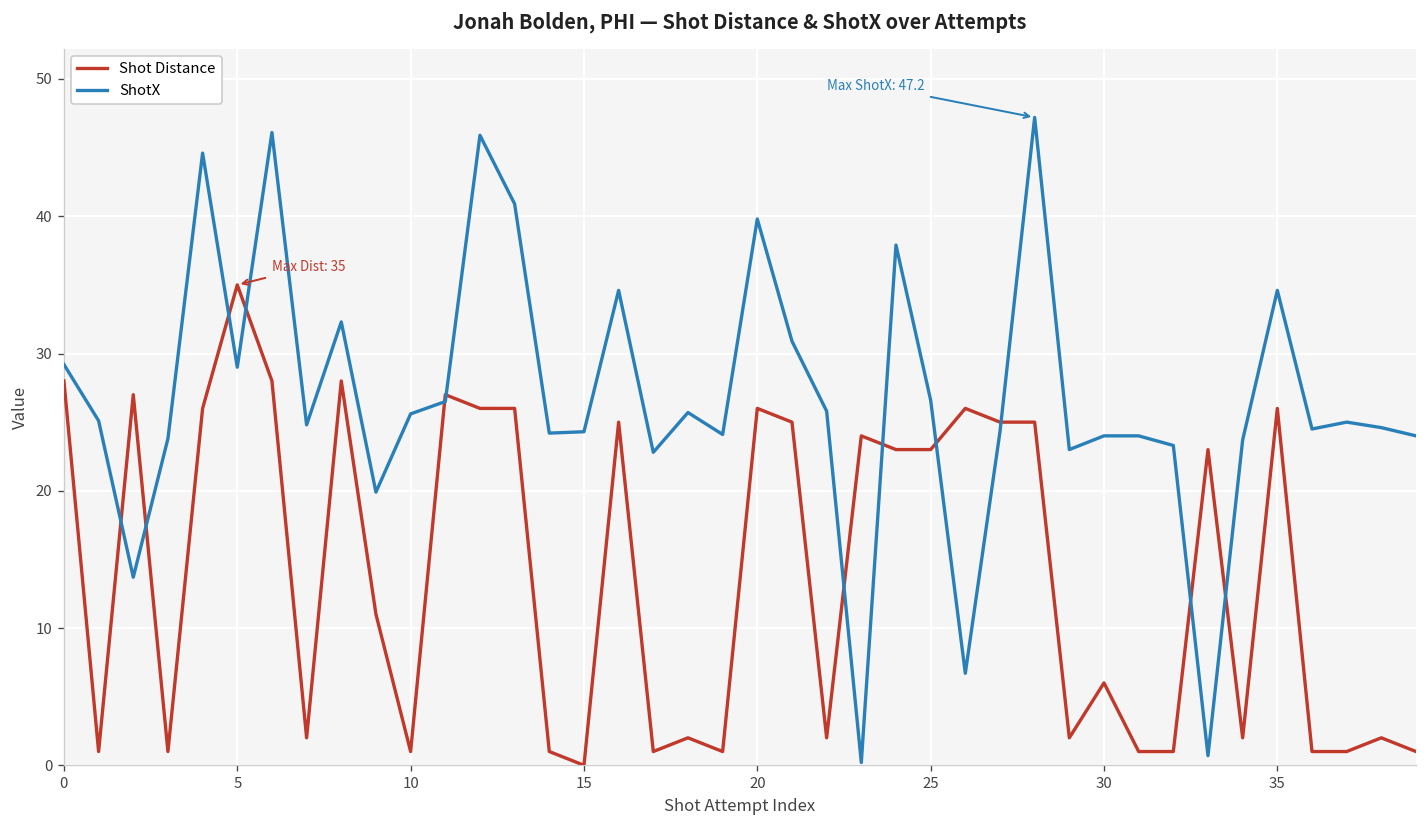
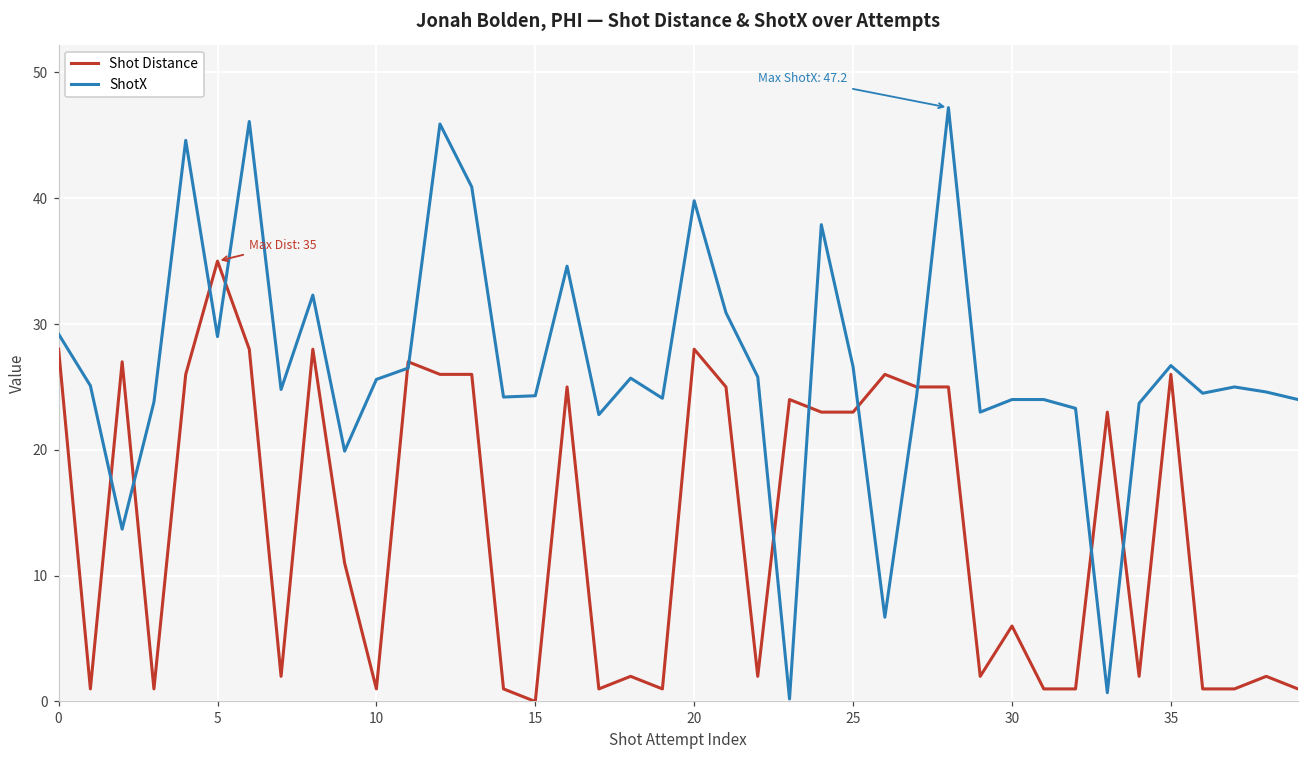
  {
    "Shot Distance": {
      "0": 28,
      "10": 1,
      "15": 0,
-     "20": 26,
+     "20": 28,
      "25": 23,
      "30": 6,
      "35": 26
    },
    "ShotX": {
      "0": 29.2,
      "5": 29.0,
      "10": 25.6,
      "15": 24.3,
      "20": 39.8,
      "25": 26.6,
      "30": 24.0,
-     "35": 34.6
+     "35": 26.7
    }
  }
